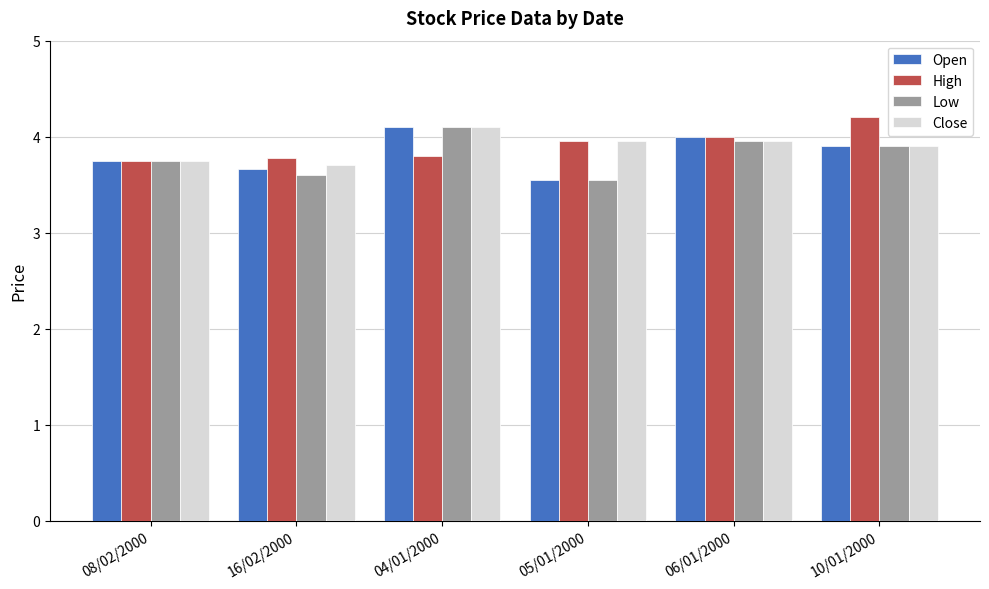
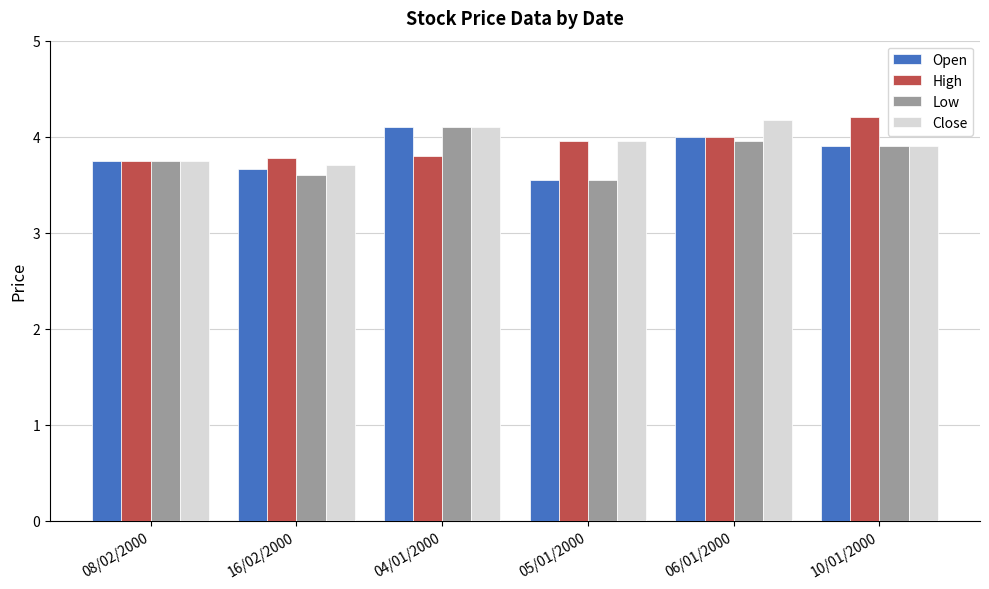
  {
    "Open": {
      "08/02/2000": 3.8,
      "16/02/2000": 3.7,
      "04/01/2000": 4.1,
      "05/01/2000": 3.6,
      "06/01/2000": 4.0,
      "10/01/2000": 3.9
    },
    "High": {
      "08/02/2000": 3.8,
      "16/02/2000": 3.8,
      "04/01/2000": 3.8,
      "05/01/2000": 4.0,
      "06/01/2000": 4.0,
      "10/01/2000": 4.2
    },
    "Low": {
      "08/02/2000": 3.8,
      "16/02/2000": 3.6,
      "04/01/2000": 4.1,
      "05/01/2000": 3.6,
      "06/01/2000": 4.0,
      "10/01/2000": 3.9
    },
    "Close": {
      "08/02/2000": 3.8,
      "16/02/2000": 3.7,
      "04/01/2000": 4.1,
      "05/01/2000": 4.0,
-     "06/01/2000": 4.0,
+     "06/01/2000": 4.2,
      "10/01/2000": 3.9
    }
  }
